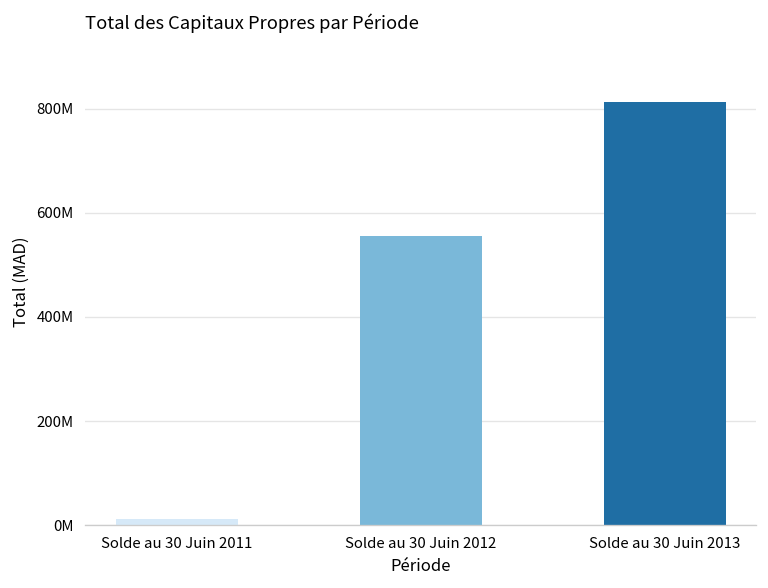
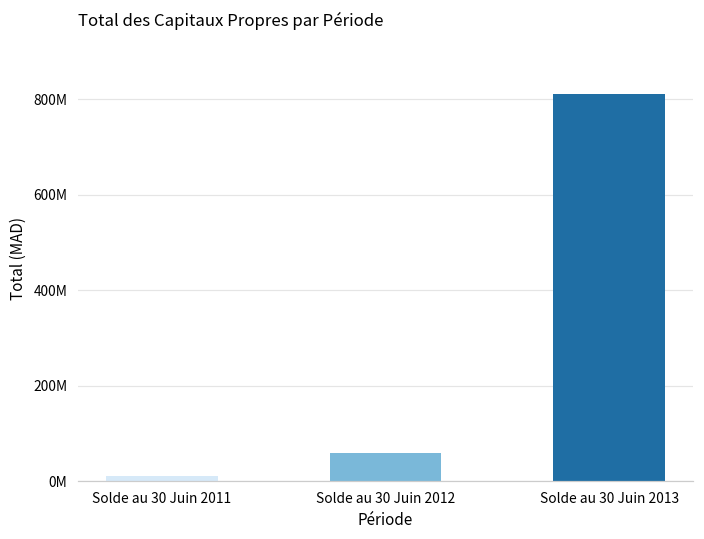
  {
    "Solde au 30 Juin 2011": 10000000,
-   "Solde au 30 Juin 2012": 550000000,
+   "Solde au 30 Juin 2012": 60000000,
    "Solde au 30 Juin 2013": 810000000
  }
